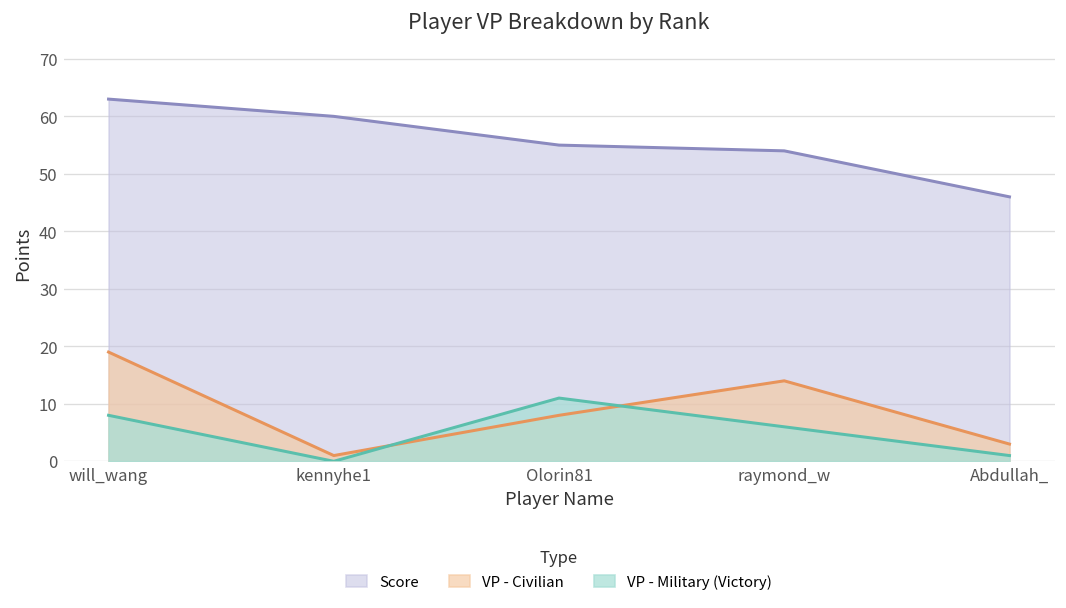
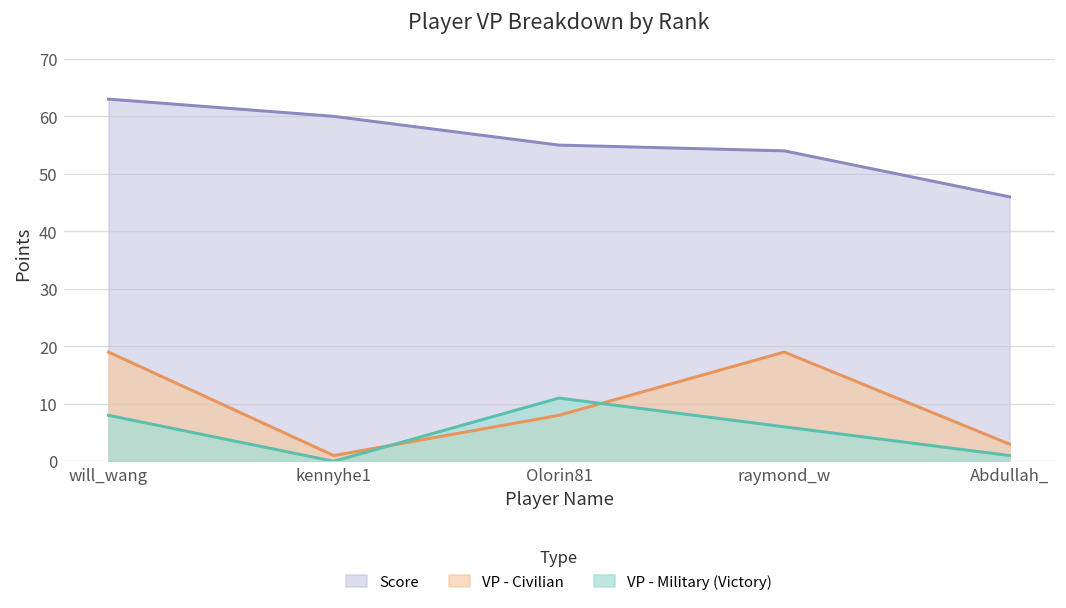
  {
    "VP - Civilian": {
      "will_wang": 19,
      "kennyhe1": 1,
      "Olorin81": 8,
-     "raymond_w": 14,
+     "raymond_w": 19,
      "Abdullah_": 3
    }
  }
